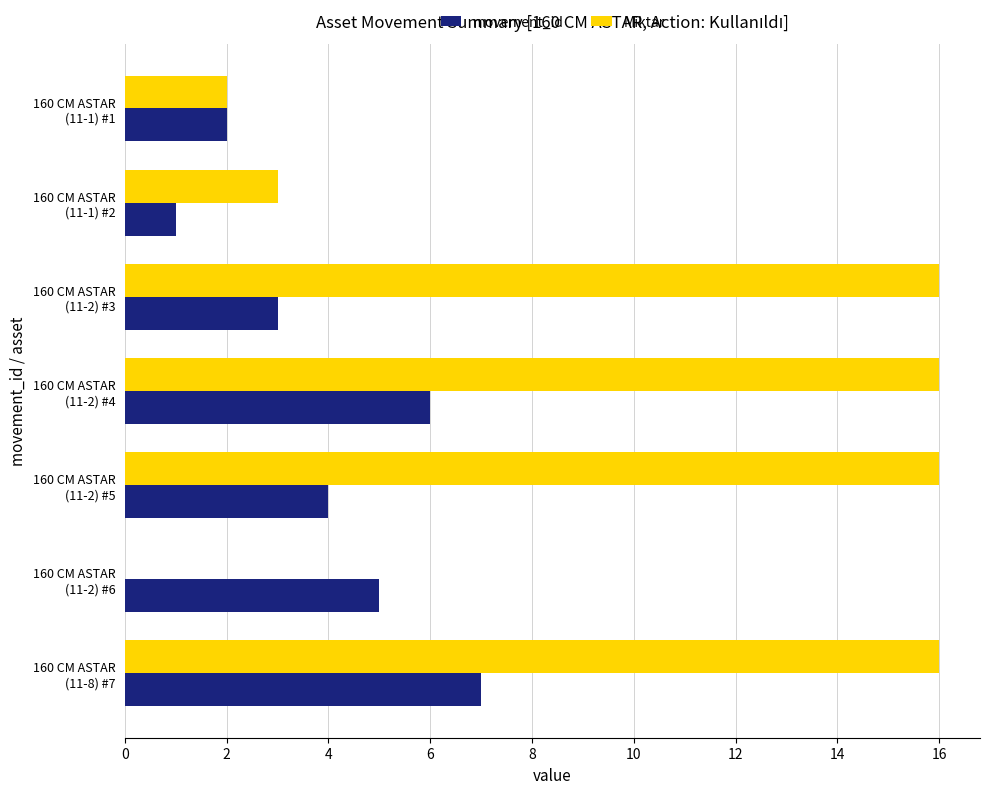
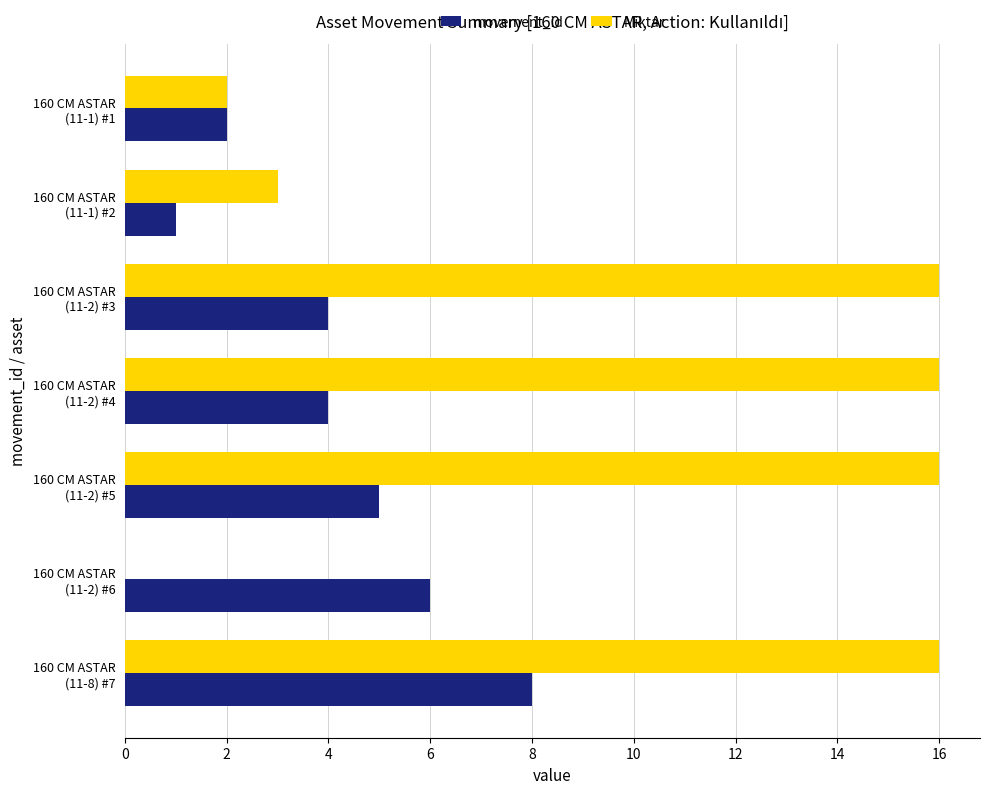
  {
    "movement_id": {
      "160 CM ASTAR (11-1) #1": 2,
      "160 CM ASTAR (11-1) #2": 1,
-     "160 CM ASTAR (11-2) #3": 3,
-     "160 CM ASTAR (11-2) #4": 6,
-     "160 CM ASTAR (11-2) #5": 4,
-     "160 CM ASTAR (11-2) #6": 5,
-     "160 CM ASTAR (11-8) #7": 7
+     "160 CM ASTAR (11-2) #3": 4,
+     "160 CM ASTAR (11-2) #4": 4,
+     "160 CM ASTAR (11-2) #5": 5,
+     "160 CM ASTAR (11-2) #6": 6,
+     "160 CM ASTAR (11-8) #7": 8
    },
    "Miktar": {
      "160 CM ASTAR (11-1) #1": 2,
      "160 CM ASTAR (11-1) #2": 3,
      "160 CM ASTAR (11-2) #3": 16,
      "160 CM ASTAR (11-2) #4": 16,
      "160 CM ASTAR (11-2) #5": 16,
      "160 CM ASTAR (11-2) #6": 0,
      "160 CM ASTAR (11-8) #7": 16
    }
  }
